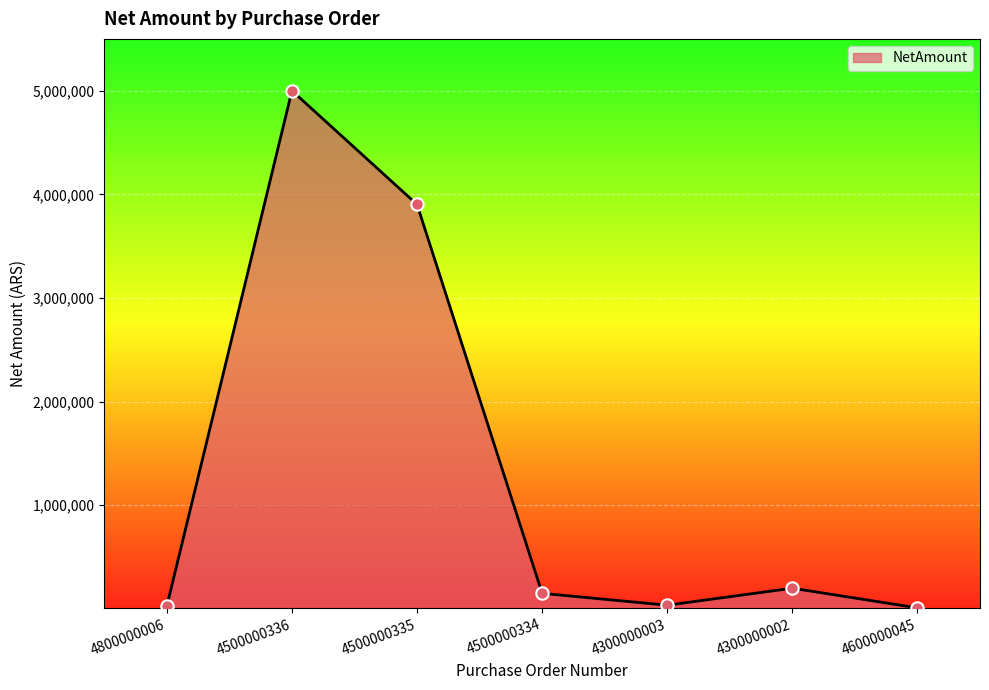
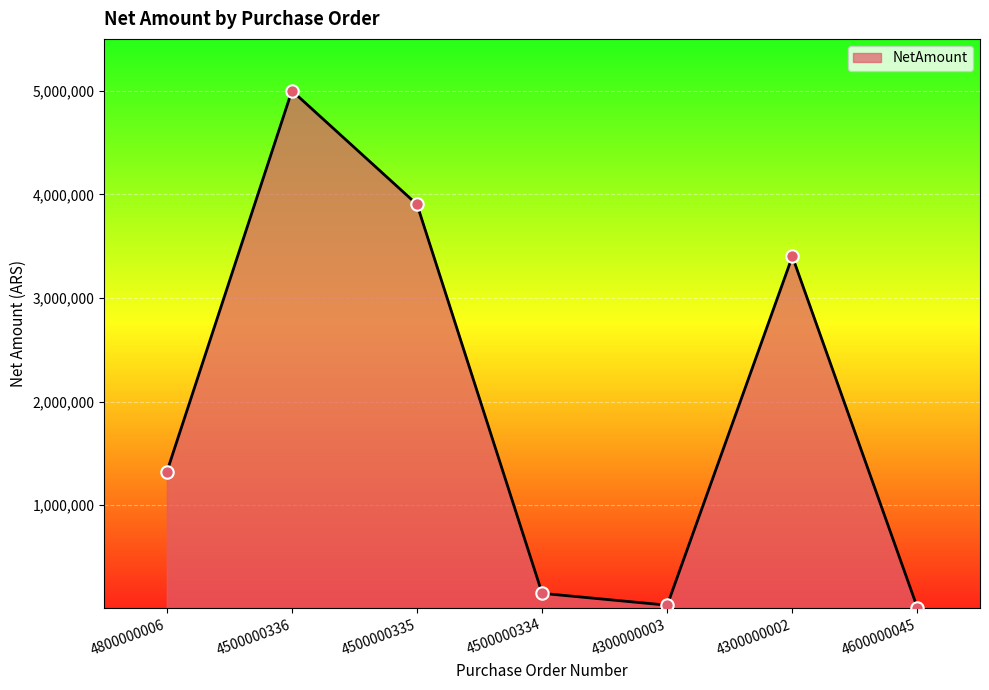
  {
-   "4800000006": "30,000",
+   "4800000006": "1,320,000",
    "4500000336": "5,000,000",
    "4500000335": "3,900,000",
    "4500000334": "150,000",
    "4300000003": "40,000",
-   "4300000002": "200,000",
+   "4300000002": "3,400,000",
    "4600000045": "10,000"
  }
